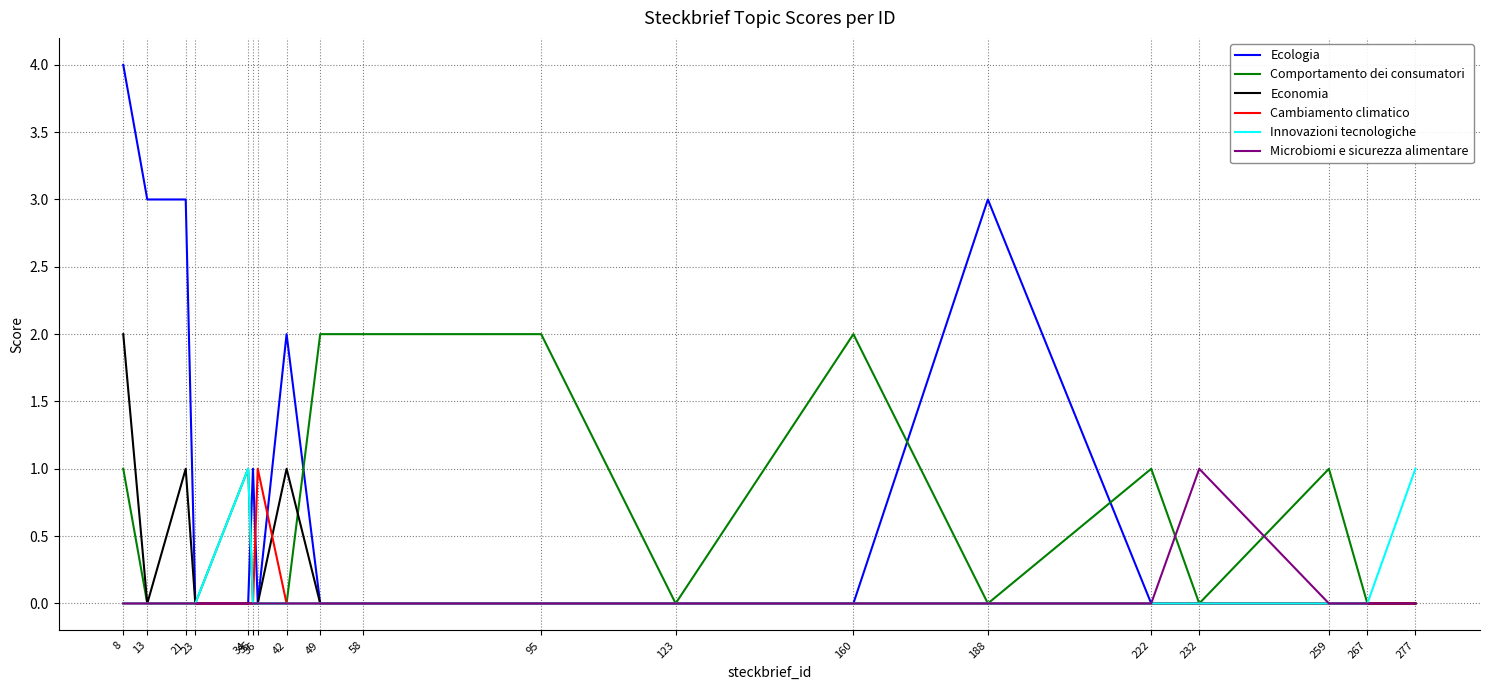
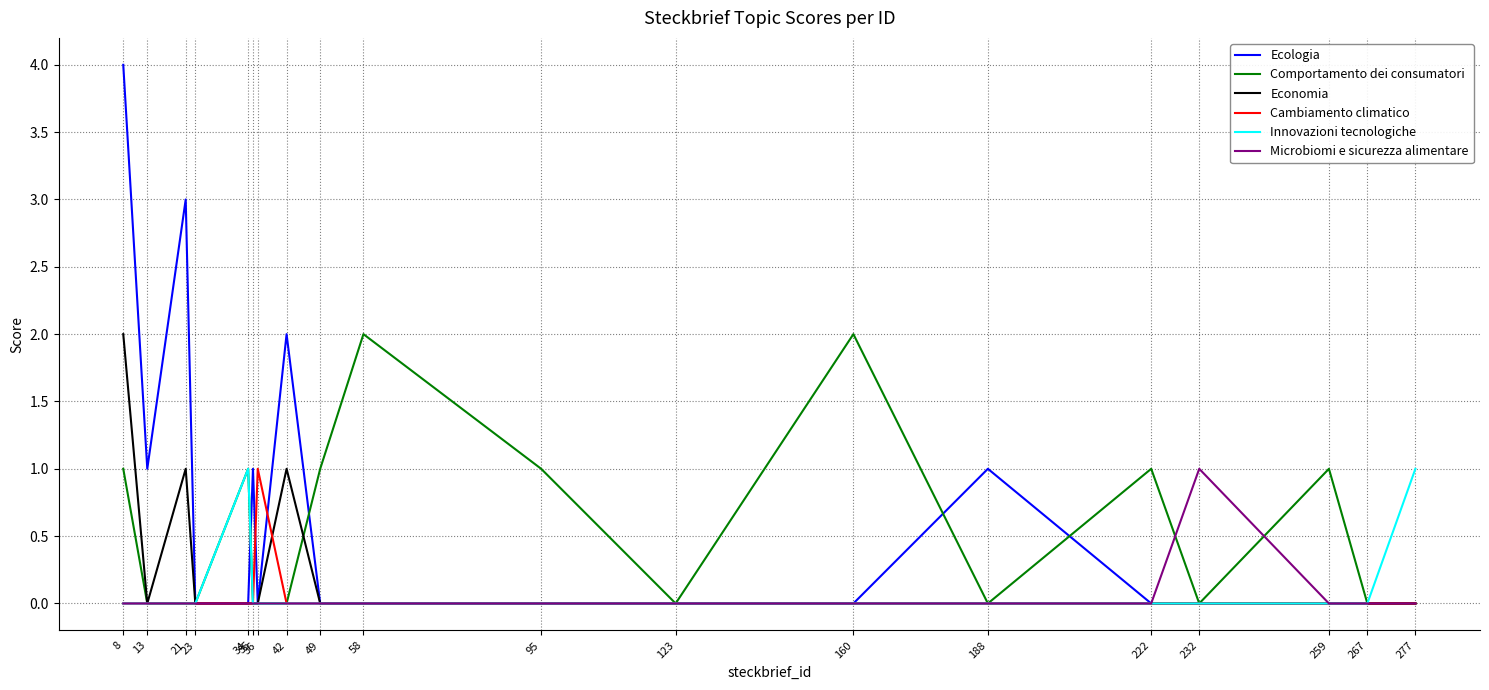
  {
    "Ecologia": {
      "8": 4,
-     "13": 3,
+     "13": 1,
      "21": 3,
      "35": 1,
      "42": 2,
-     "188": 3
+     "188": 1
    },
    "Comportamento dei consumatori": {
      "8": 1,
-     "49": 2,
+     "49": 1,
      "58": 2,
-     "95": 2,
+     "95": 1,
      "160": 2,
      "222": 1,
      "259": 1
    },
    "Economia": {
      "8": 2,
      "21": 1,
      "42": 1
    },
    "Cambiamento climatico": {
      "36": 1
    },
    "Innovazioni tecnologiche": {
      "277": 1
    },
    "Microbiomi e sicurezza alimentare": {
      "232": 1
    }
  }
